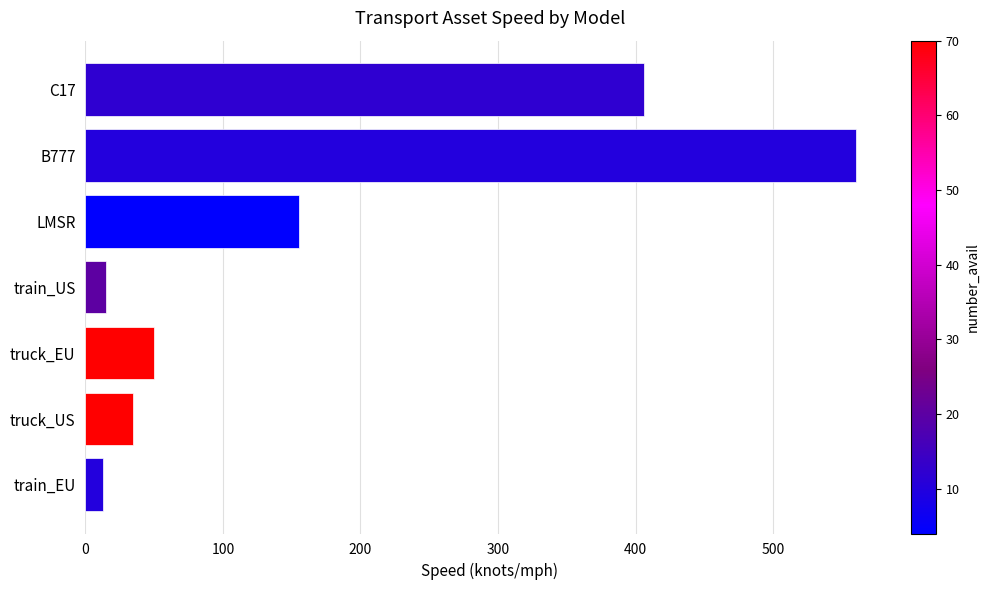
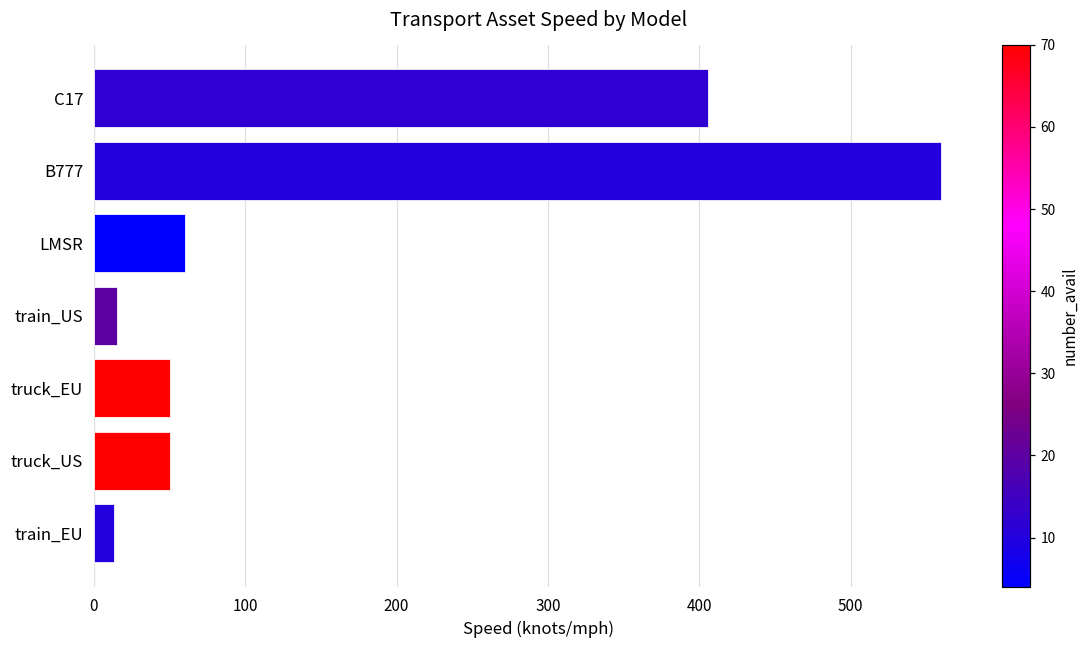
  {
    "C17": 406,
    "B777": 560,
-   "LMSR": 155,
+   "LMSR": 60,
    "train_US": 15,
    "truck_EU": 50,
-   "truck_US": 35,
+   "truck_US": 50,
    "train_EU": 13
  }
